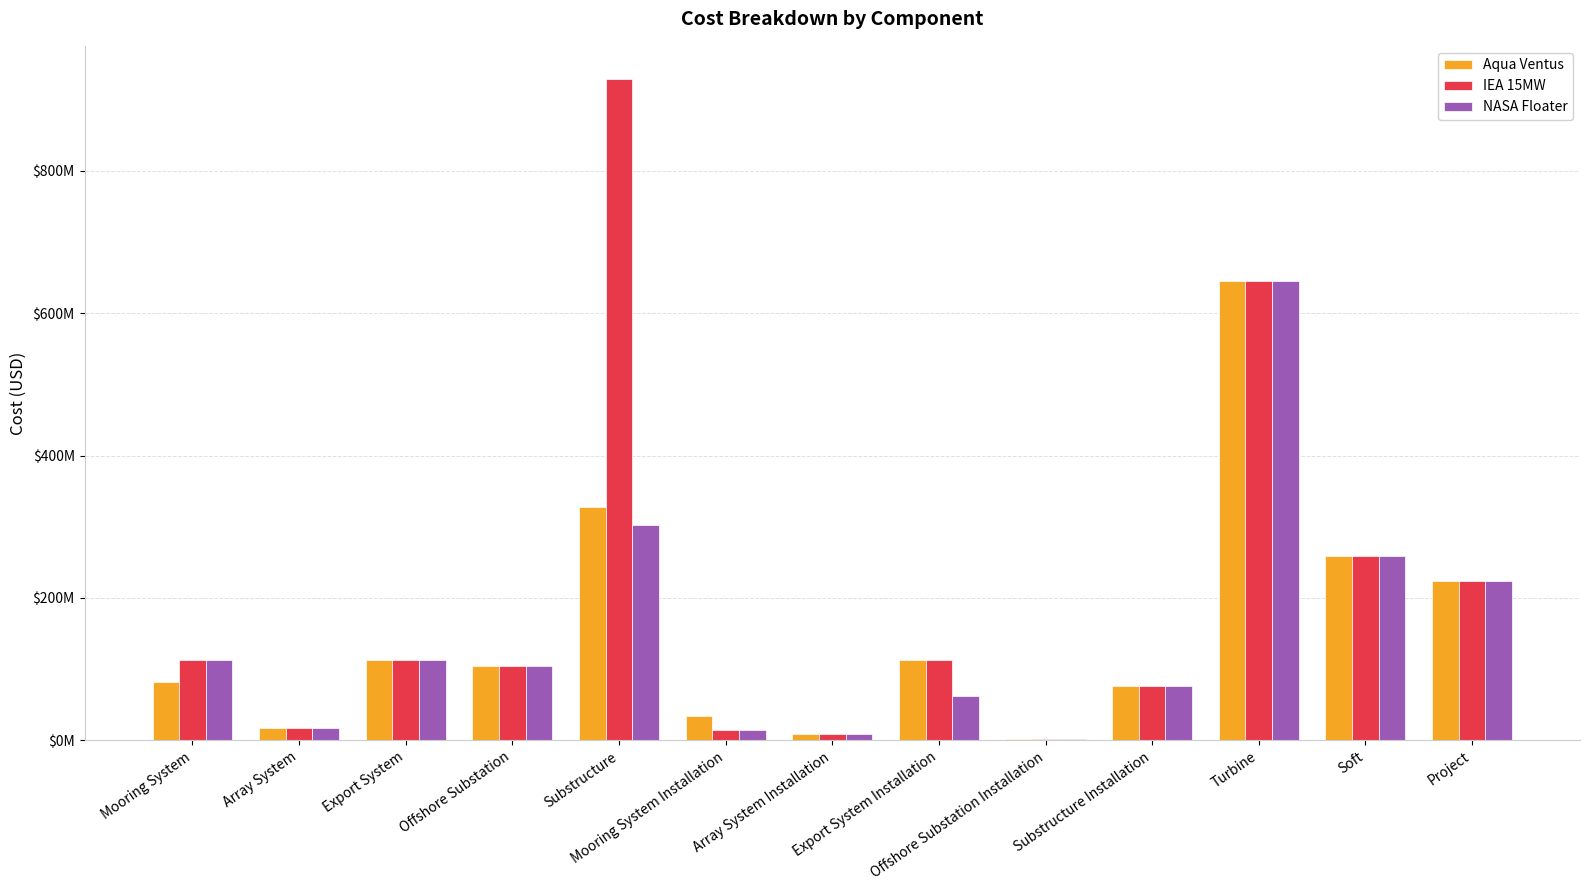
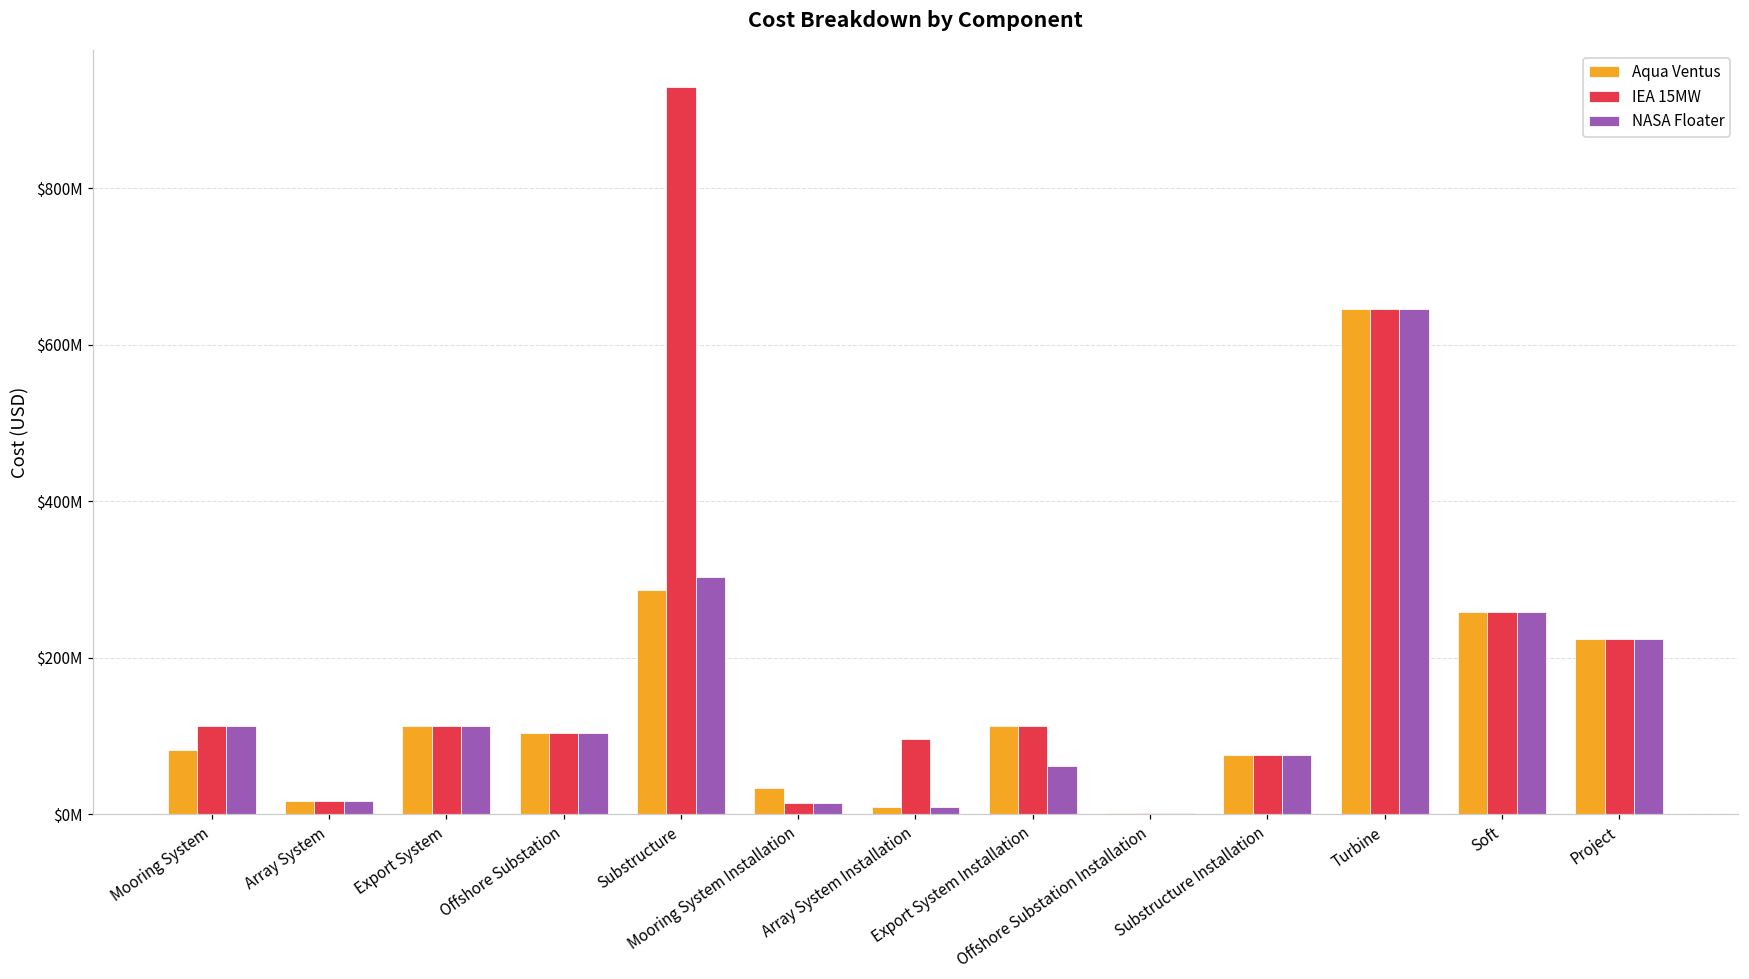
  {
    "Aqua Ventus": {
      "Mooring System": "$80000000",
      "Array System": "$20000000",
      "Export System": "$110000000",
      "Offshore Substation": "$100000000",
-     "Substructure": "$330000000",
+     "Substructure": "$290000000",
      "Mooring System Installation": "$30000000",
      "Array System Installation": "$10000000",
      "Export System Installation": "$110000000",
      "Substructure Installation": "$80000000",
      "Turbine": "$650000000",
      "Soft": "$260000000",
      "Project": "$220000000"
    },
    "IEA 15MW": {
      "Mooring System": "$110000000",
      "Array System": "$20000000",
      "Export System": "$110000000",
      "Offshore Substation": "$100000000",
      "Substructure": "$930000000",
      "Mooring System Installation": "$10000000",
-     "Array System Installation": "$10000000",
+     "Array System Installation": "$100000000",
      "Export System Installation": "$110000000",
      "Substructure Installation": "$80000000",
      "Turbine": "$650000000",
      "Soft": "$260000000",
      "Project": "$220000000"
    },
    "NASA Floater": {
      "Mooring System": "$110000000",
      "Array System": "$20000000",
      "Export System": "$110000000",
      "Offshore Substation": "$100000000",
      "Substructure": "$300000000",
      "Mooring System Installation": "$10000000",
      "Array System Installation": "$10000000",
      "Export System Installation": "$60000000",
      "Substructure Installation": "$80000000",
      "Turbine": "$650000000",
      "Soft": "$260000000",
      "Project": "$220000000"
    }
  }
